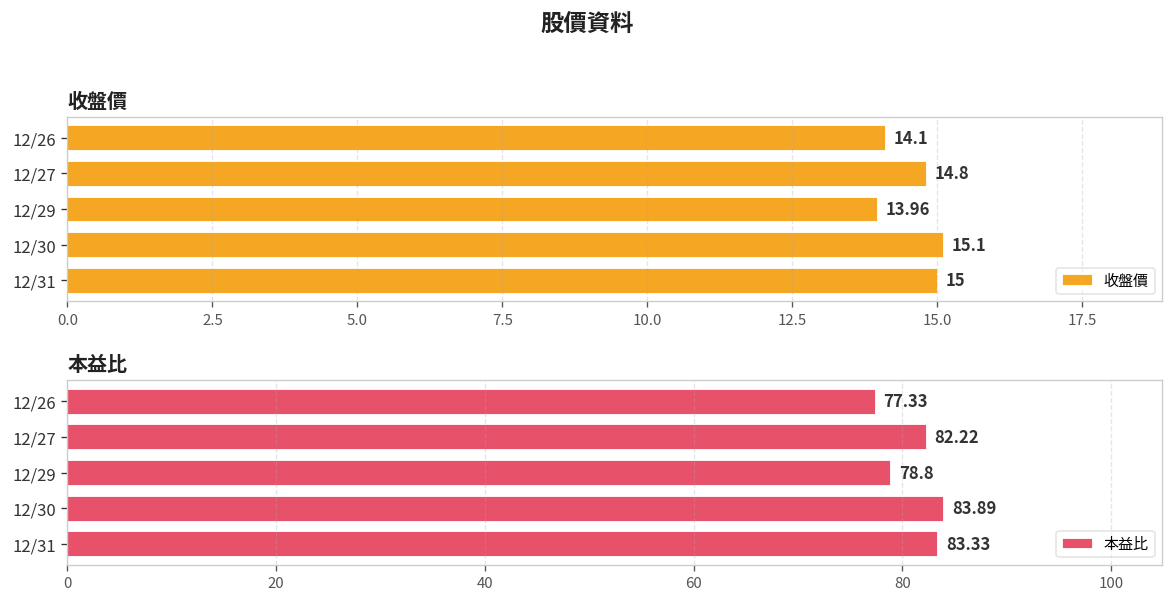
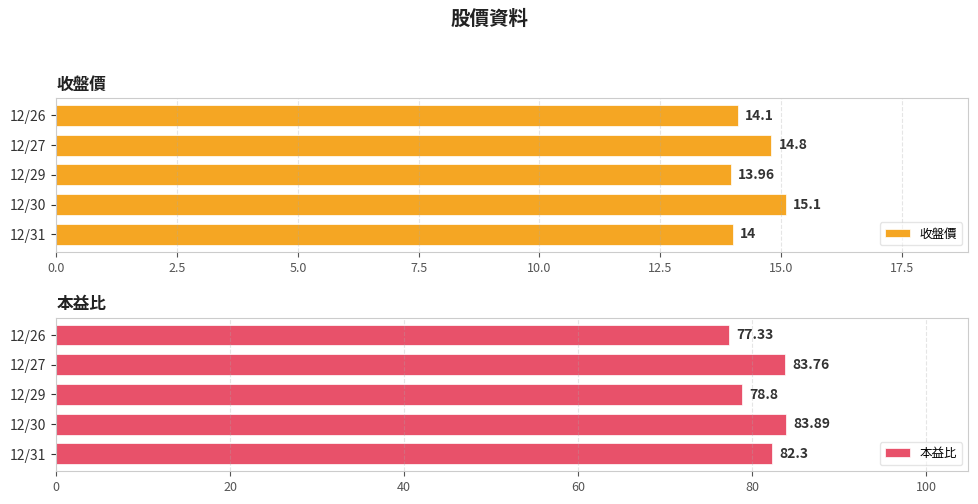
  {
    "收盤價": {
      "12/26": 14.1,
      "12/27": 14.8,
      "12/29": 13.96,
      "12/30": 15.1,
-     "12/31": 15
+     "12/31": 14
    },
    "本益比": {
      "12/26": 77.33,
-     "12/27": 82.22,
+     "12/27": 83.76,
      "12/29": 78.8,
      "12/30": 83.89,
-     "12/31": 83.33
+     "12/31": 82.3
    }
  }
